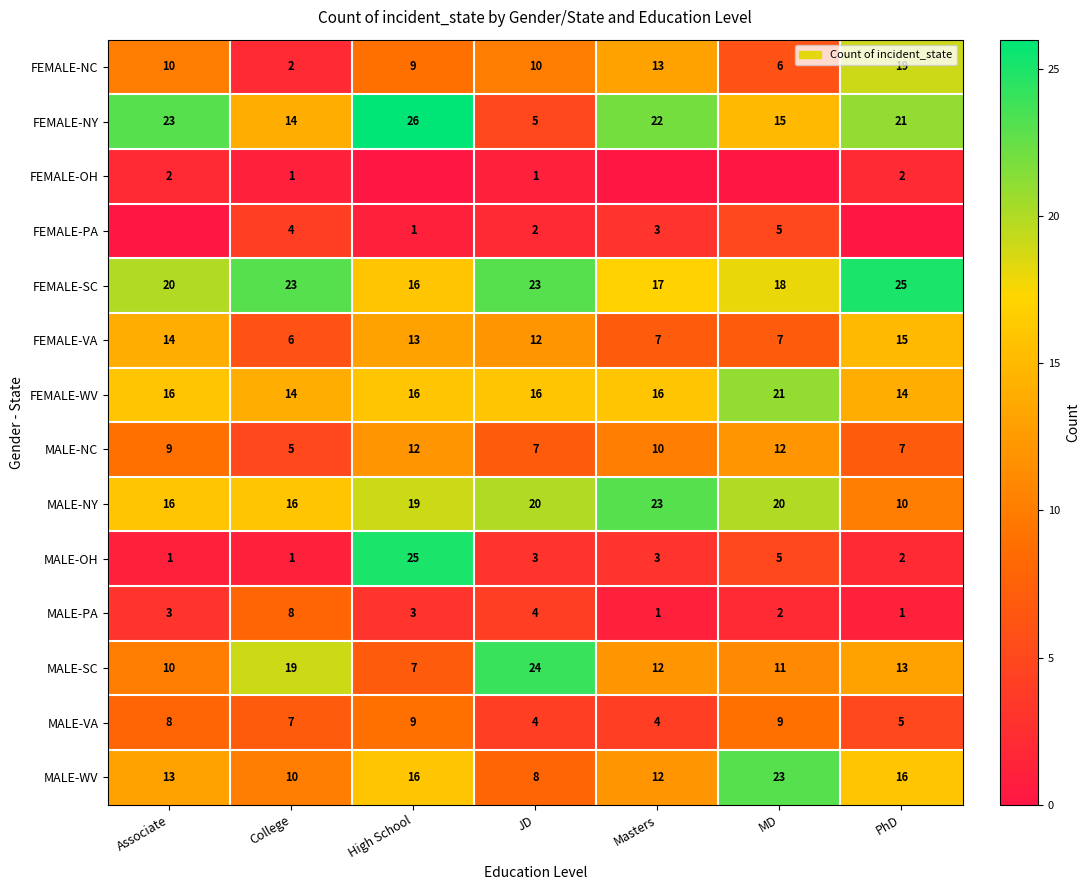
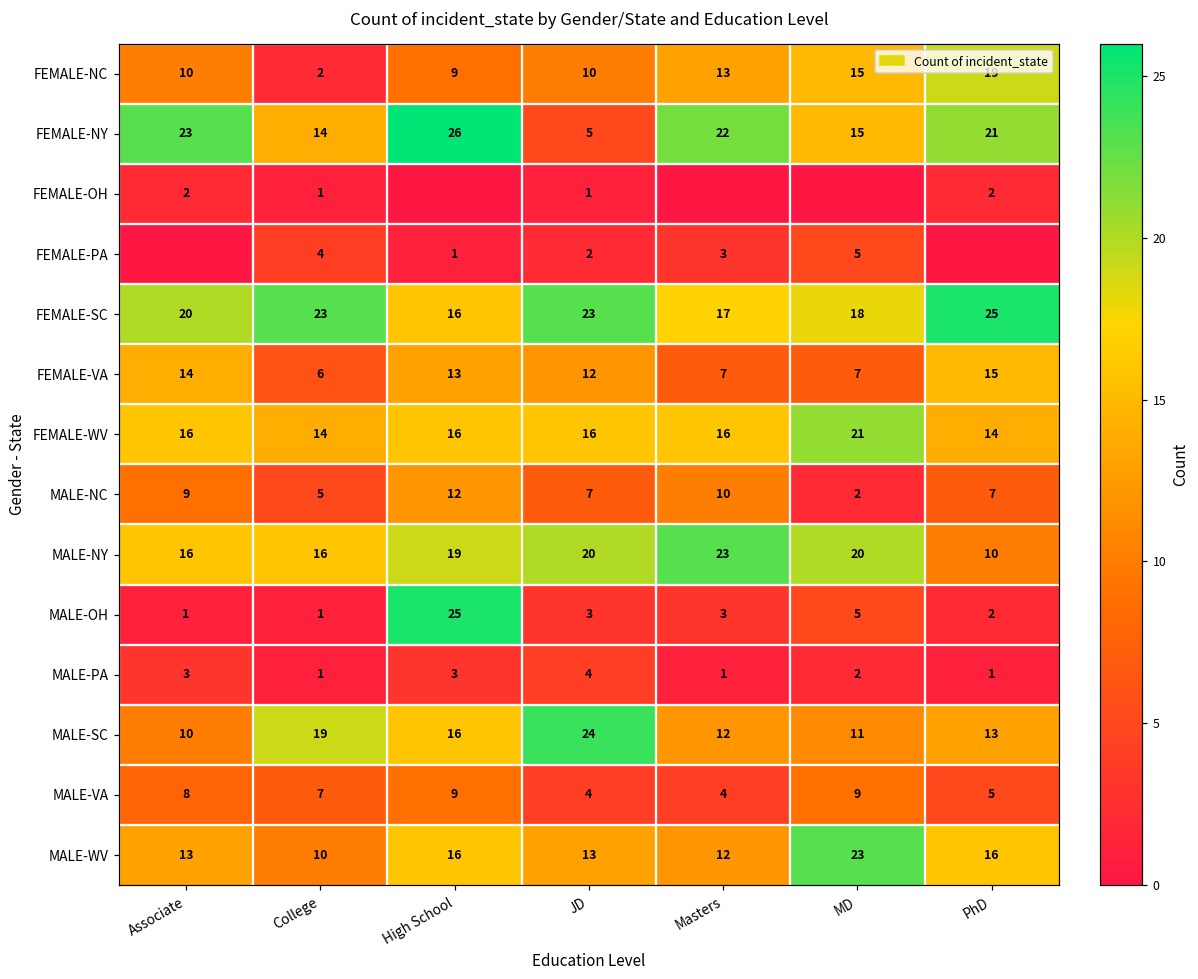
  {
    "FEMALE-NC": {
      "Associate": 10,
      "College": 2,
      "High School": 9,
      "JD": 10,
      "Masters": 13,
-     "MD": 6
+     "MD": 15
    },
    "FEMALE-NY": {
      "Associate": 23,
      "College": 14,
      "High School": 26,
      "JD": 5,
      "Masters": 22,
      "MD": 15,
      "PhD": 21
    },
    "FEMALE-OH": {
      "Associate": 2,
      "College": 1,
      "JD": 1,
      "PhD": 2
    },
    "FEMALE-PA": {
      "College": 4,
      "High School": 1,
      "JD": 2,
      "Masters": 3,
      "MD": 5
    },
    "FEMALE-SC": {
      "Associate": 20,
      "College": 23,
      "High School": 16,
      "JD": 23,
      "Masters": 17,
      "MD": 18,
      "PhD": 25
    },
    "FEMALE-VA": {
      "Associate": 14,
      "College": 6,
      "High School": 13,
      "JD": 12,
      "Masters": 7,
      "MD": 7,
      "PhD": 15
    },
    "FEMALE-WV": {
      "Associate": 16,
      "College": 14,
      "High School": 16,
      "JD": 16,
      "Masters": 16,
      "MD": 21,
      "PhD": 14
    },
    "MALE-NC": {
      "Associate": 9,
      "College": 5,
      "High School": 12,
      "JD": 7,
      "Masters": 10,
-     "MD": 12,
+     "MD": 2,
      "PhD": 7
    },
    "MALE-NY": {
      "Associate": 16,
      "College": 16,
      "High School": 19,
      "JD": 20,
      "Masters": 23,
      "MD": 20,
      "PhD": 10
    },
    "MALE-OH": {
      "Associate": 1,
      "College": 1,
      "High School": 25,
      "JD": 3,
      "Masters": 3,
      "MD": 5,
      "PhD": 2
    },
    "MALE-PA": {
      "Associate": 3,
-     "College": 8,
+     "College": 1,
      "High School": 3,
      "JD": 4,
      "Masters": 1,
      "MD": 2,
      "PhD": 1
    },
    "MALE-SC": {
      "Associate": 10,
      "College": 19,
-     "High School": 7,
+     "High School": 16,
      "JD": 24,
      "Masters": 12,
      "MD": 11,
      "PhD": 13
    },
    "MALE-VA": {
      "Associate": 8,
      "College": 7,
      "High School": 9,
      "JD": 4,
      "Masters": 4,
      "MD": 9,
      "PhD": 5
    },
    "MALE-WV": {
      "Associate": 13,
      "College": 10,
      "High School": 16,
-     "JD": 8,
+     "JD": 13,
      "Masters": 12,
      "MD": 23,
      "PhD": 16
    }
  }
